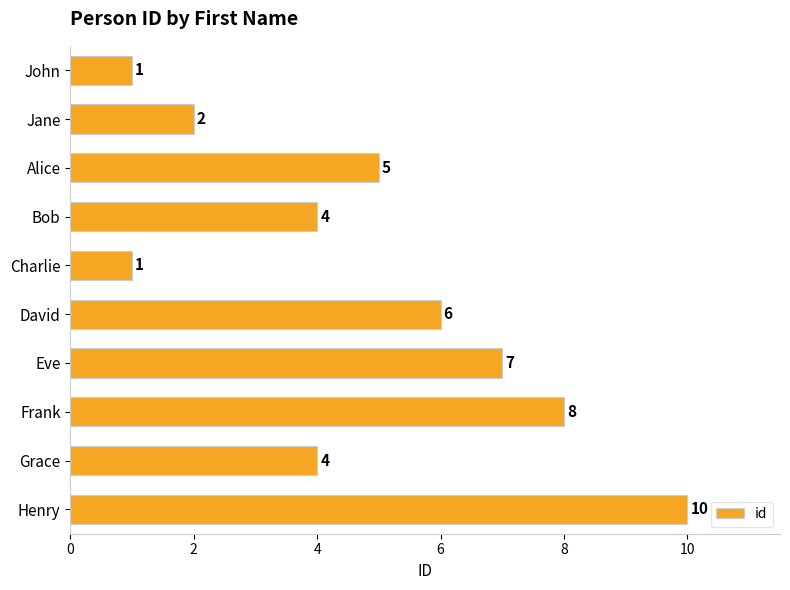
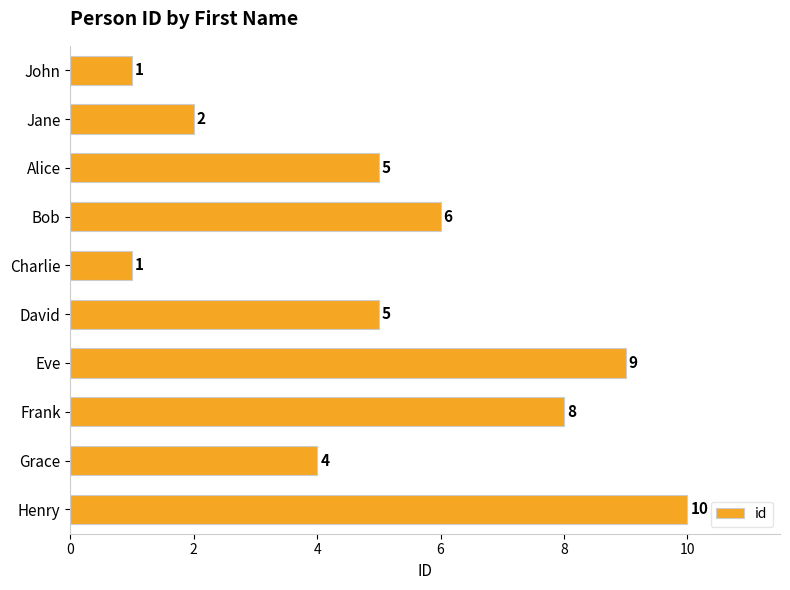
  {
    "John": 1,
    "Jane": 2,
    "Alice": 5,
-   "Bob": 4,
+   "Bob": 6,
    "Charlie": 1,
-   "David": 6,
-   "Eve": 7,
+   "David": 5,
+   "Eve": 9,
    "Frank": 8,
    "Grace": 4,
    "Henry": 10
  }
